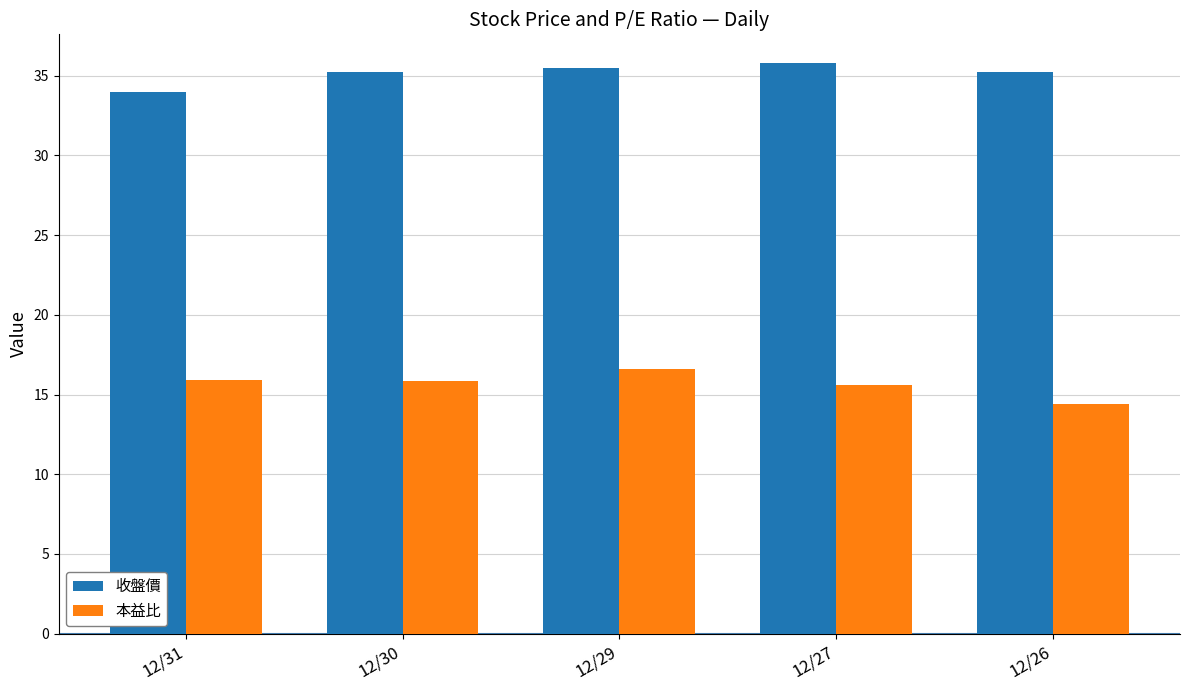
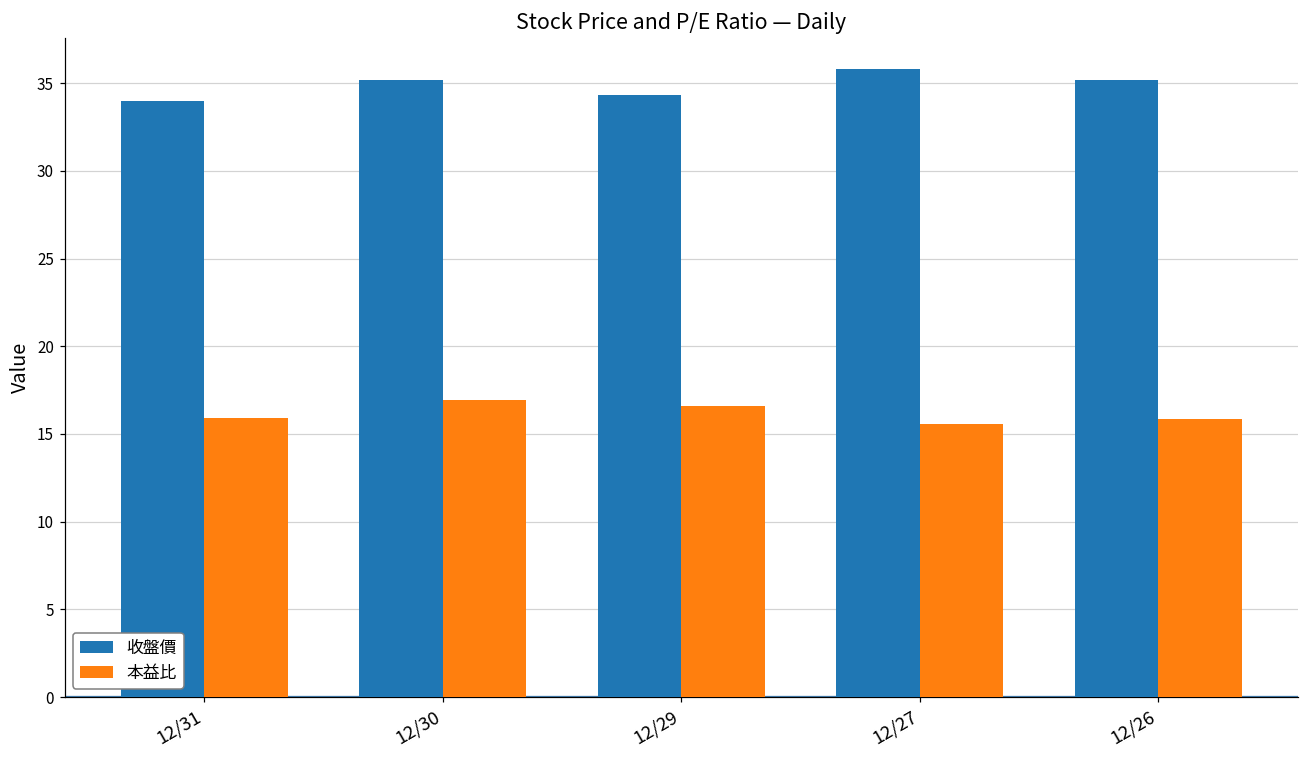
  {
    "收盤價": {
      "12/31": 34.0,
      "12/30": 35.2,
-     "12/29": 35.5,
+     "12/29": 34.3,
      "12/27": 35.8,
      "12/26": 35.2
    },
    "本益比": {
      "12/31": 15.9,
-     "12/30": 15.9,
+     "12/30": 16.9,
      "12/29": 16.6,
      "12/27": 15.6,
-     "12/26": 14.4
+     "12/26": 15.9
    }
  }
